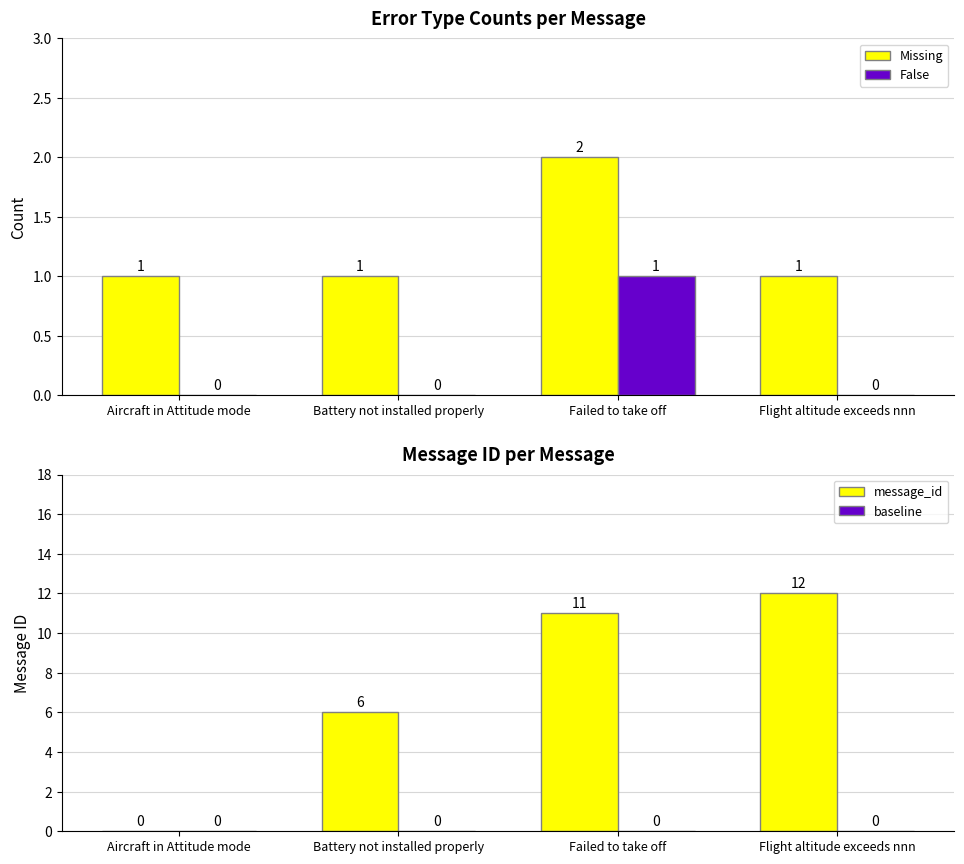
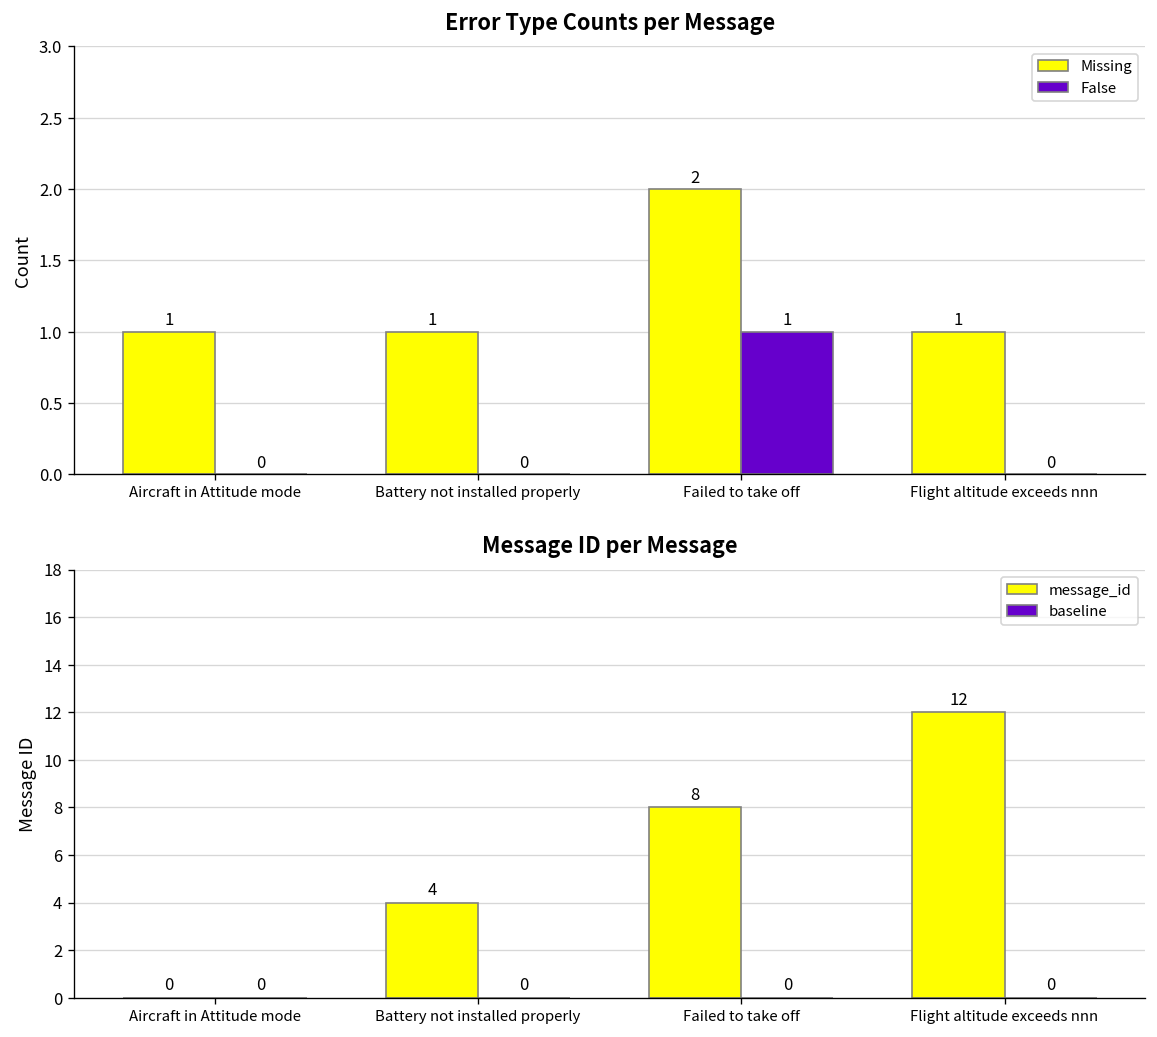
  {
    "Error Type Counts per Message": {
      "Missing": {
        "Aircraft in Attitude mode": 1,
        "Battery not installed properly": 1,
        "Failed to take off": 2,
        "Flight altitude exceeds nnn": 1
      },
      "False": {
        "Aircraft in Attitude mode": 0,
        "Battery not installed properly": 0,
        "Failed to take off": 1,
        "Flight altitude exceeds nnn": 0
      }
    },
    "Message ID per Message": {
      "message_id": {
        "Aircraft in Attitude mode": 0,
-       "Battery not installed properly": 6,
-       "Failed to take off": 11,
+       "Battery not installed properly": 4,
+       "Failed to take off": 8,
        "Flight altitude exceeds nnn": 12
      },
      "baseline": {
        "Aircraft in Attitude mode": 0,
        "Battery not installed properly": 0,
        "Failed to take off": 0,
        "Flight altitude exceeds nnn": 0
      }
    }
  }
